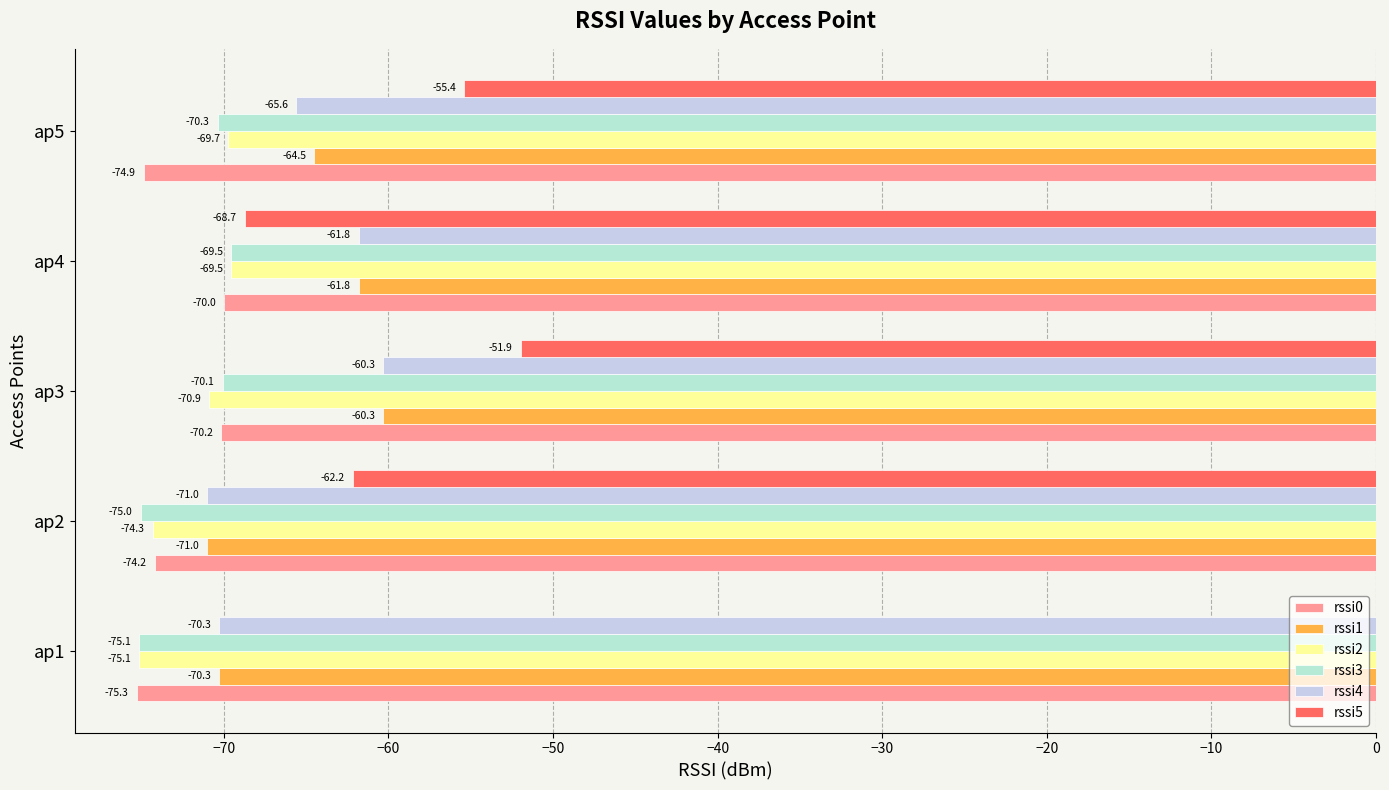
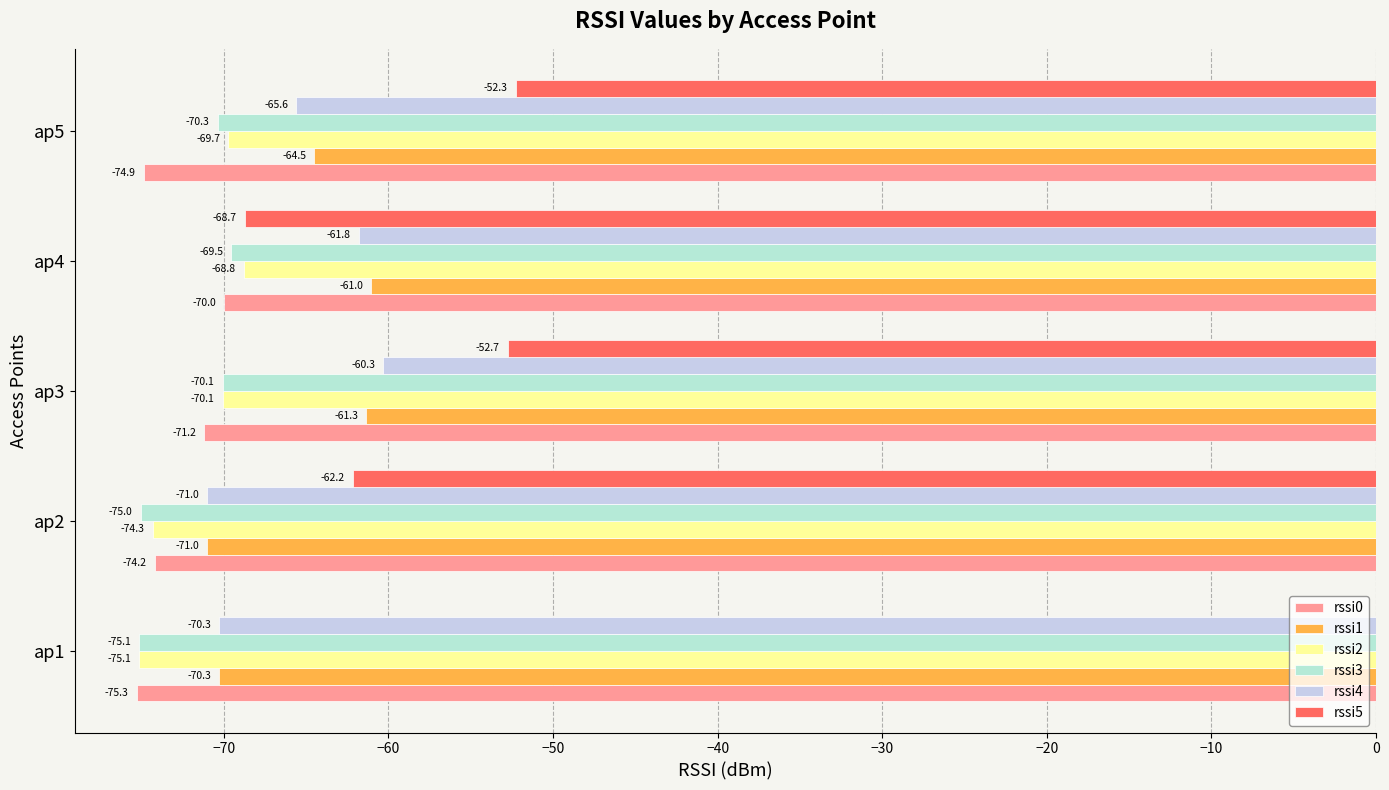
  {
    "rssi0": {
      "ap5": -74.9,
      "ap4": -70.0,
-     "ap3": -70.2,
+     "ap3": -71.2,
      "ap2": -74.2,
      "ap1": -75.3
    },
    "rssi1": {
      "ap5": -64.5,
-     "ap4": -61.8,
-     "ap3": -60.3,
+     "ap4": -61.0,
+     "ap3": -61.3,
      "ap2": -71.0,
      "ap1": -70.3
    },
    "rssi2": {
      "ap5": -69.7,
-     "ap4": -69.5,
-     "ap3": -70.9,
+     "ap4": -68.8,
+     "ap3": -70.1,
      "ap2": -74.3,
      "ap1": -75.1
    },
    "rssi5": {
-     "ap5": -55.4,
+     "ap5": -52.3,
      "ap4": -68.7,
-     "ap3": -51.9,
+     "ap3": -52.7,
      "ap2": -62.2
    }
  }
